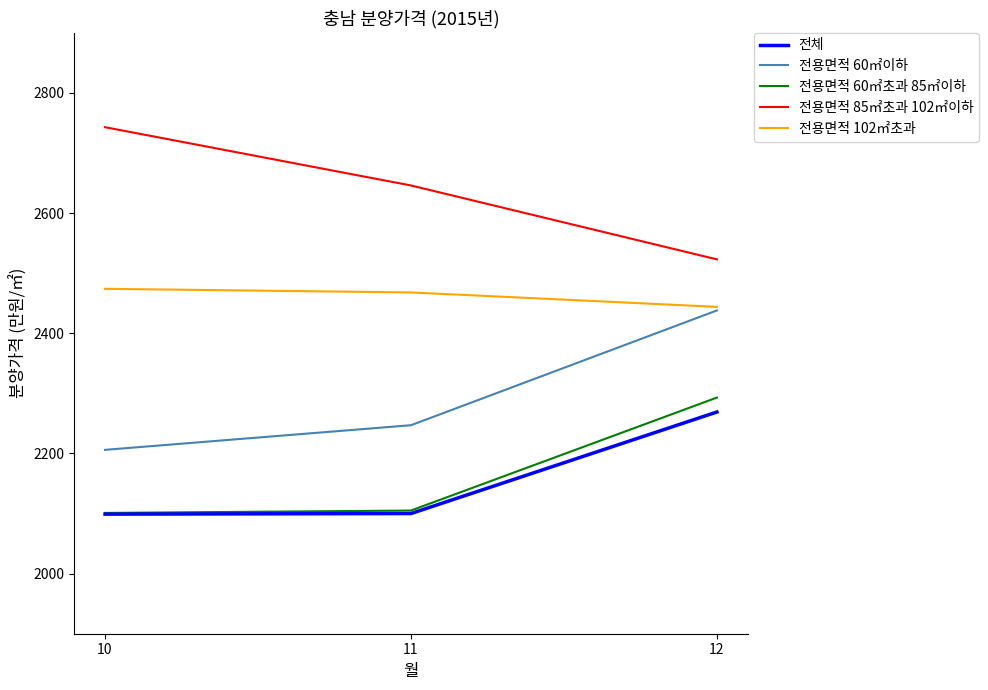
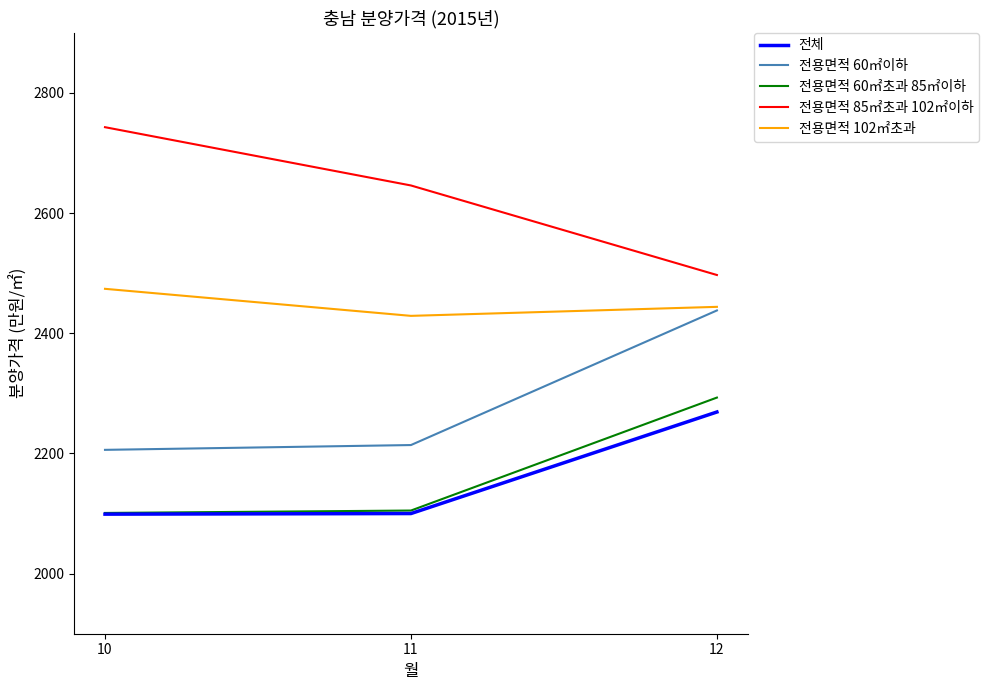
  {
    "전체": {
      "11": 2100,
      "12": 2270
    },
    "전용면적 60㎡이하": {
      "10": 2210,
-     "11": 2250,
+     "11": 2210,
      "12": 2440
    },
    "전용면적 60㎡초과 85㎡이하": {
      "11": 2110,
      "12": 2290
    },
    "전용면적 85㎡초과 102㎡이하": {
      "10": 2740,
      "11": 2650,
-     "12": 2520
+     "12": 2500
    },
    "전용면적 102㎡초과": {
      "10": 2470,
-     "11": 2470,
+     "11": 2430,
      "12": 2440
    }
  }
